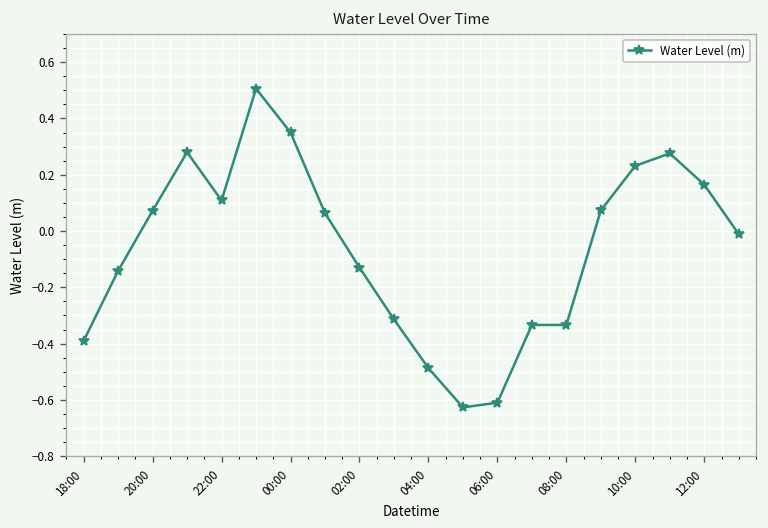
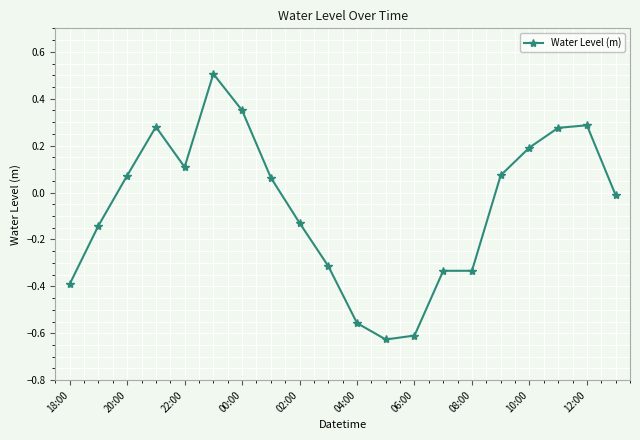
  {
    "18:00": -0.39,
    "20:00": 0.07,
    "22:00": 0.11,
    "00:00": 0.35,
    "02:00": -0.13,
-   "04:00": -0.49,
+   "04:00": -0.56,
    "06:00": -0.61,
    "08:00": -0.33,
-   "10:00": 0.23,
-   "12:00": 0.16
+   "10:00": 0.19,
+   "12:00": 0.29
  }
